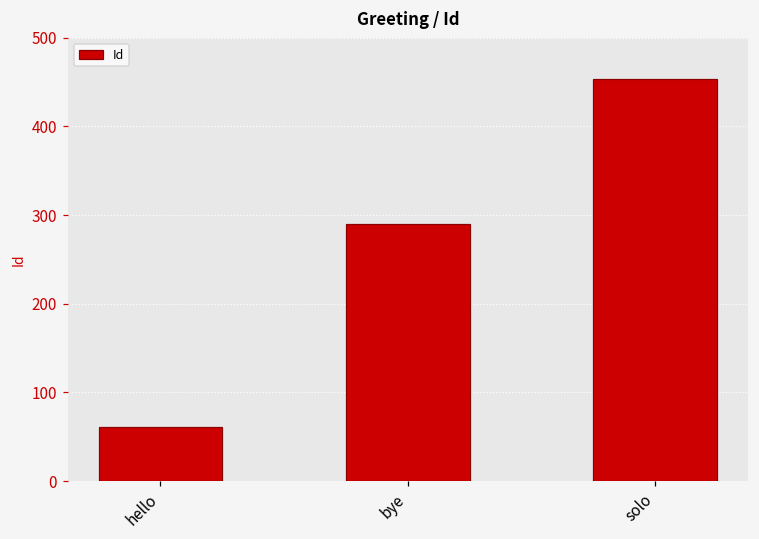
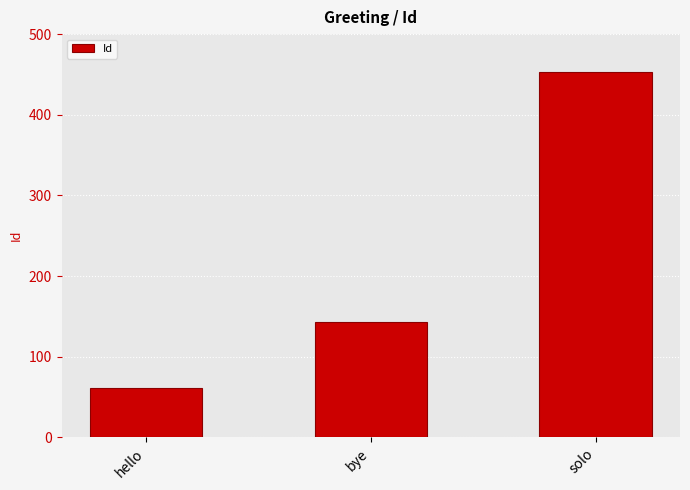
  {
    "hello": 60,
-   "bye": 290,
+   "bye": 140,
    "solo": 450
  }
